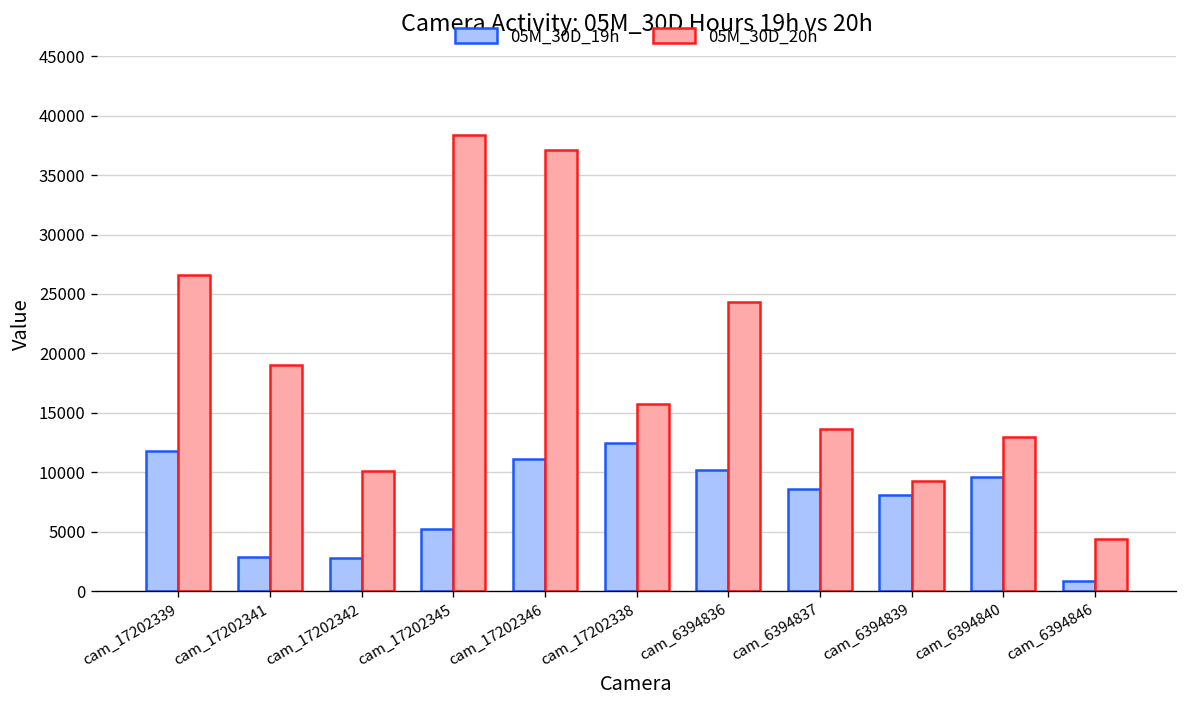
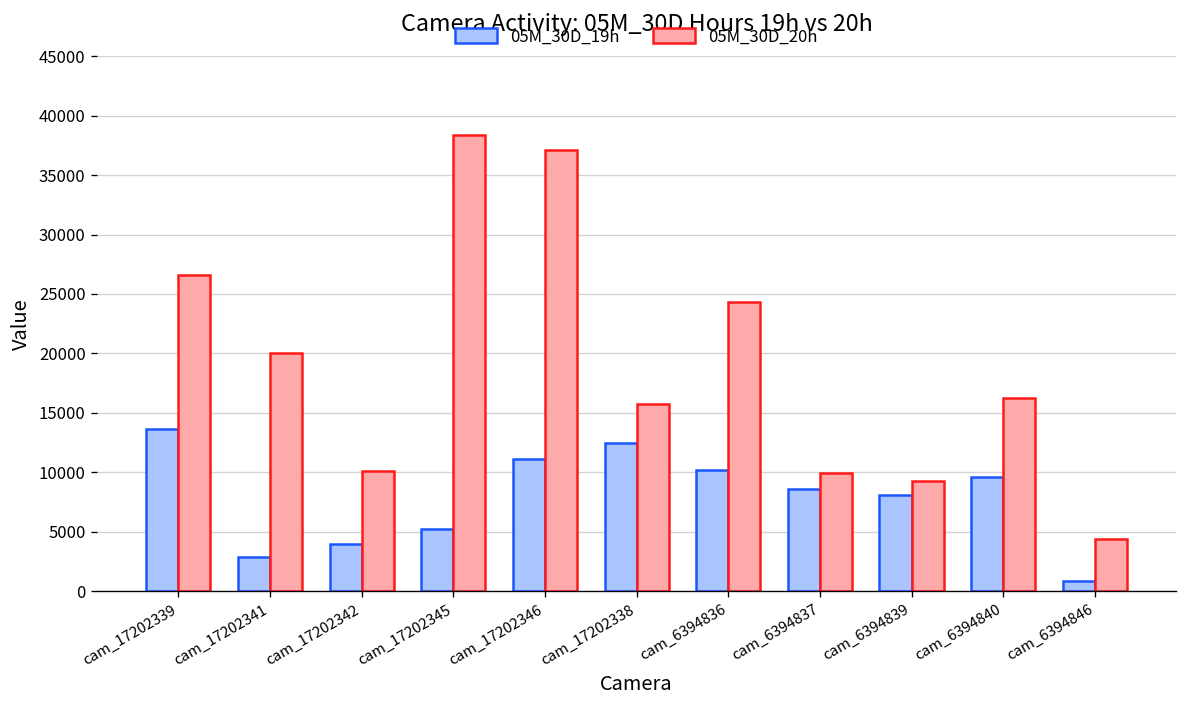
  {
    "05M_30D_19h": {
-     "cam_17202339": 12000,
+     "cam_17202339": 14000,
      "cam_17202341": 3000,
-     "cam_17202342": 3000,
+     "cam_17202342": 4000,
      "cam_17202345": 5000,
      "cam_17202346": 11000,
      "cam_17202338": 12000,
      "cam_6394836": 10000,
      "cam_6394837": 9000,
      "cam_6394839": 8000,
      "cam_6394840": 10000,
      "cam_6394846": 1000
    },
    "05M_30D_20h": {
      "cam_17202339": 27000,
-     "cam_17202341": 19000,
+     "cam_17202341": 20000,
      "cam_17202342": 10000,
      "cam_17202345": 38000,
      "cam_17202346": 37000,
      "cam_17202338": 16000,
      "cam_6394836": 24000,
-     "cam_6394837": 14000,
+     "cam_6394837": 10000,
      "cam_6394839": 9000,
-     "cam_6394840": 13000,
+     "cam_6394840": 16000,
      "cam_6394846": 4000
    }
  }
